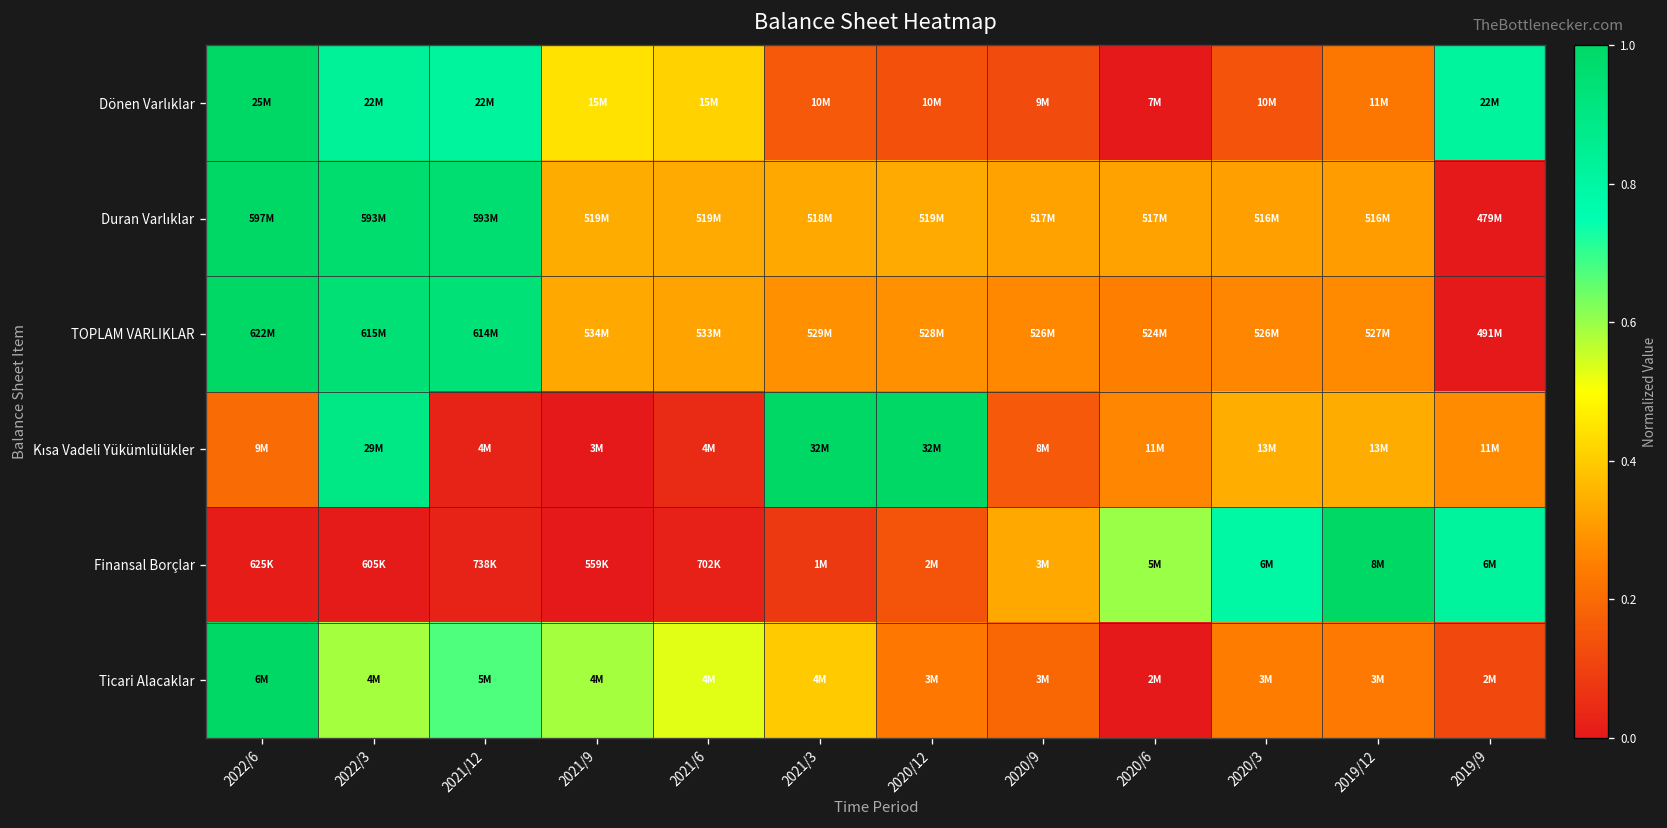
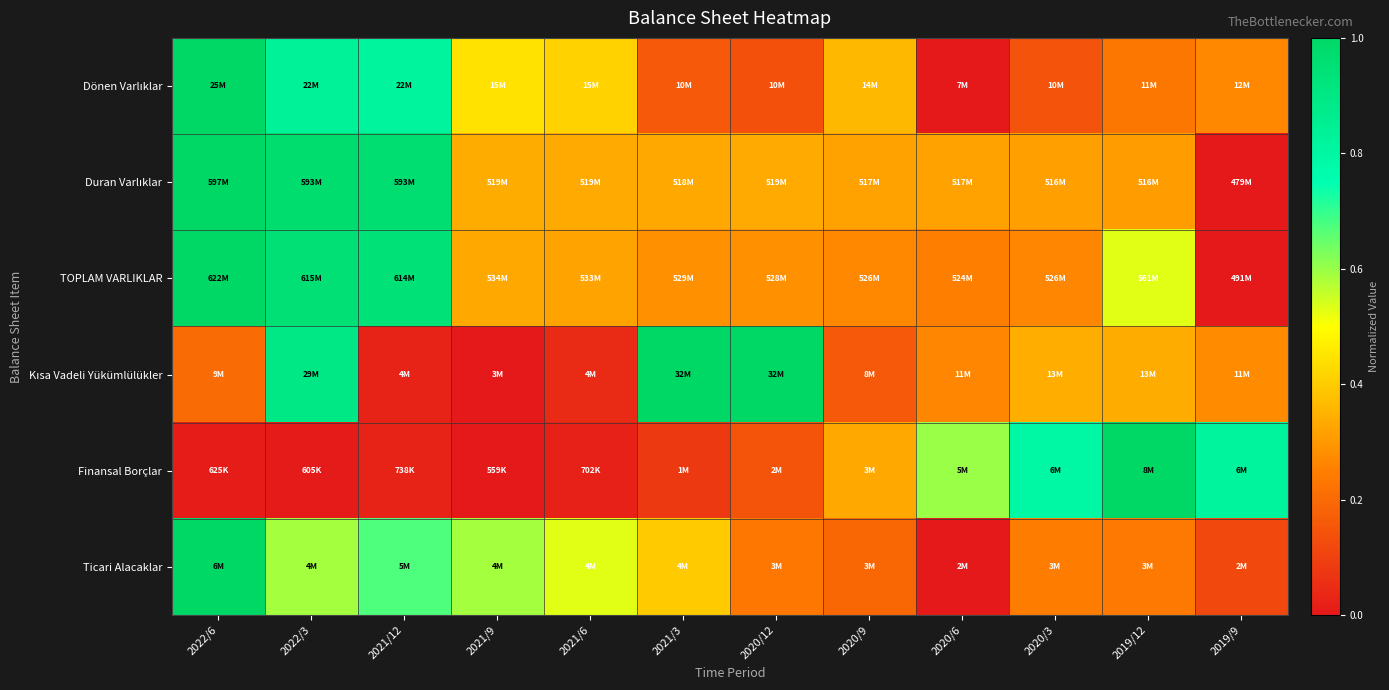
  {
    "Dönen Varlıklar": {
      "2022/6": "25M",
      "2022/3": "22M",
      "2021/12": "22M",
      "2021/9": "15M",
      "2021/6": "15M",
      "2021/3": "10M",
      "2020/12": "10M",
-     "2020/9": "9M",
+     "2020/9": "14M",
      "2020/6": "7M",
      "2020/3": "10M",
      "2019/12": "11M",
-     "2019/9": "22M"
+     "2019/9": "12M"
    },
    "Duran Varlıklar": {
      "2022/6": "597M",
      "2022/3": "593M",
      "2021/12": "593M",
      "2021/9": "519M",
      "2021/6": "519M",
      "2021/3": "518M",
      "2020/12": "519M",
      "2020/9": "517M",
      "2020/6": "517M",
      "2020/3": "516M",
      "2019/12": "516M",
      "2019/9": "479M"
    },
    "TOPLAM VARLIKLAR": {
      "2022/6": "622M",
      "2022/3": "615M",
      "2021/12": "614M",
      "2021/9": "534M",
      "2021/6": "533M",
      "2021/3": "529M",
      "2020/12": "528M",
      "2020/9": "526M",
      "2020/6": "524M",
      "2020/3": "526M",
-     "2019/12": "527M",
+     "2019/12": "561M",
      "2019/9": "491M"
    },
    "Kısa Vadeli Yükümlülükler": {
      "2022/6": "9M",
      "2022/3": "29M",
      "2021/12": "4M",
      "2021/9": "3M",
      "2021/6": "4M",
      "2021/3": "32M",
      "2020/12": "32M",
      "2020/9": "8M",
      "2020/6": "11M",
      "2020/3": "13M",
      "2019/12": "13M",
      "2019/9": "11M"
    },
    "Finansal Borçlar": {
      "2022/6": "625K",
      "2022/3": "605K",
      "2021/12": "738K",
      "2021/9": "559K",
      "2021/6": "702K",
      "2021/3": "1M",
      "2020/12": "2M",
      "2020/9": "3M",
      "2020/6": "5M",
      "2020/3": "6M",
      "2019/12": "8M",
      "2019/9": "6M"
    },
    "Ticari Alacaklar": {
      "2022/6": "6M",
      "2022/3": "4M",
      "2021/12": "5M",
      "2021/9": "4M",
      "2021/6": "4M",
      "2021/3": "4M",
      "2020/12": "3M",
      "2020/9": "3M",
      "2020/6": "2M",
      "2020/3": "3M",
      "2019/12": "3M",
      "2019/9": "2M"
    }
  }
